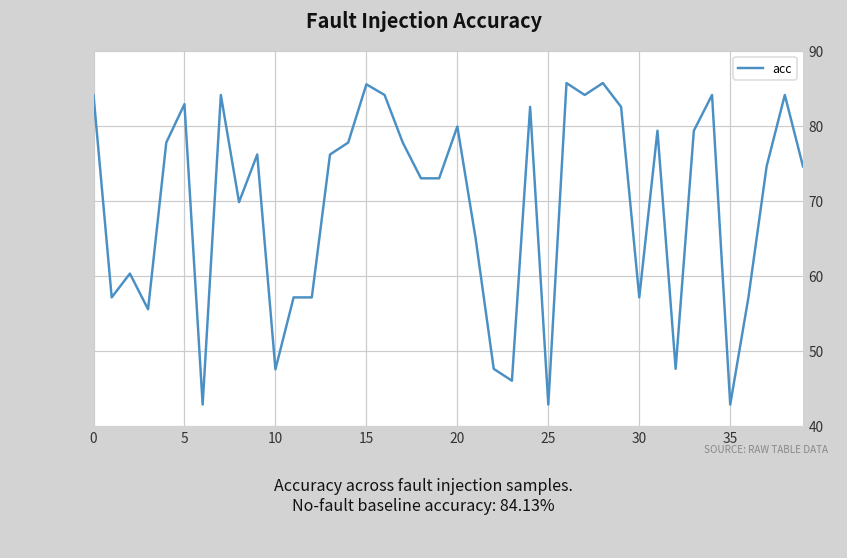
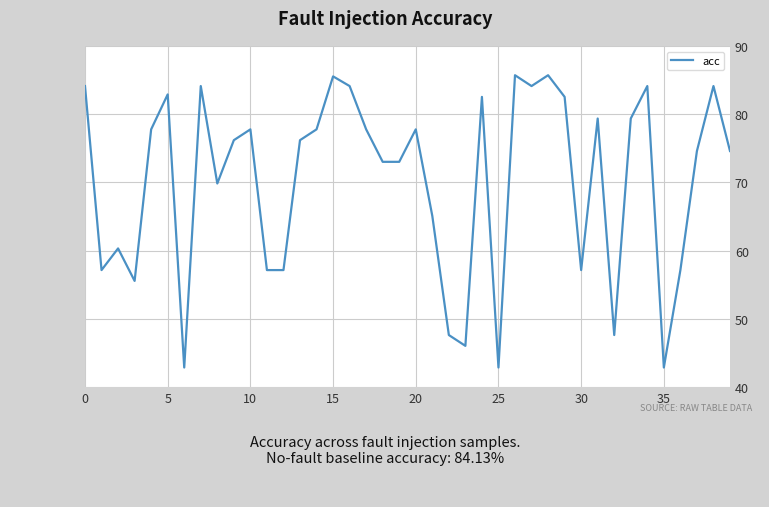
  {
    "0": 84,
    "5": 83,
-   "10": 48,
+   "10": 78,
    "15": 86,
-   "20": 80,
+   "20": 78,
    "25": 43,
    "30": 57,
    "35": 43
  }
